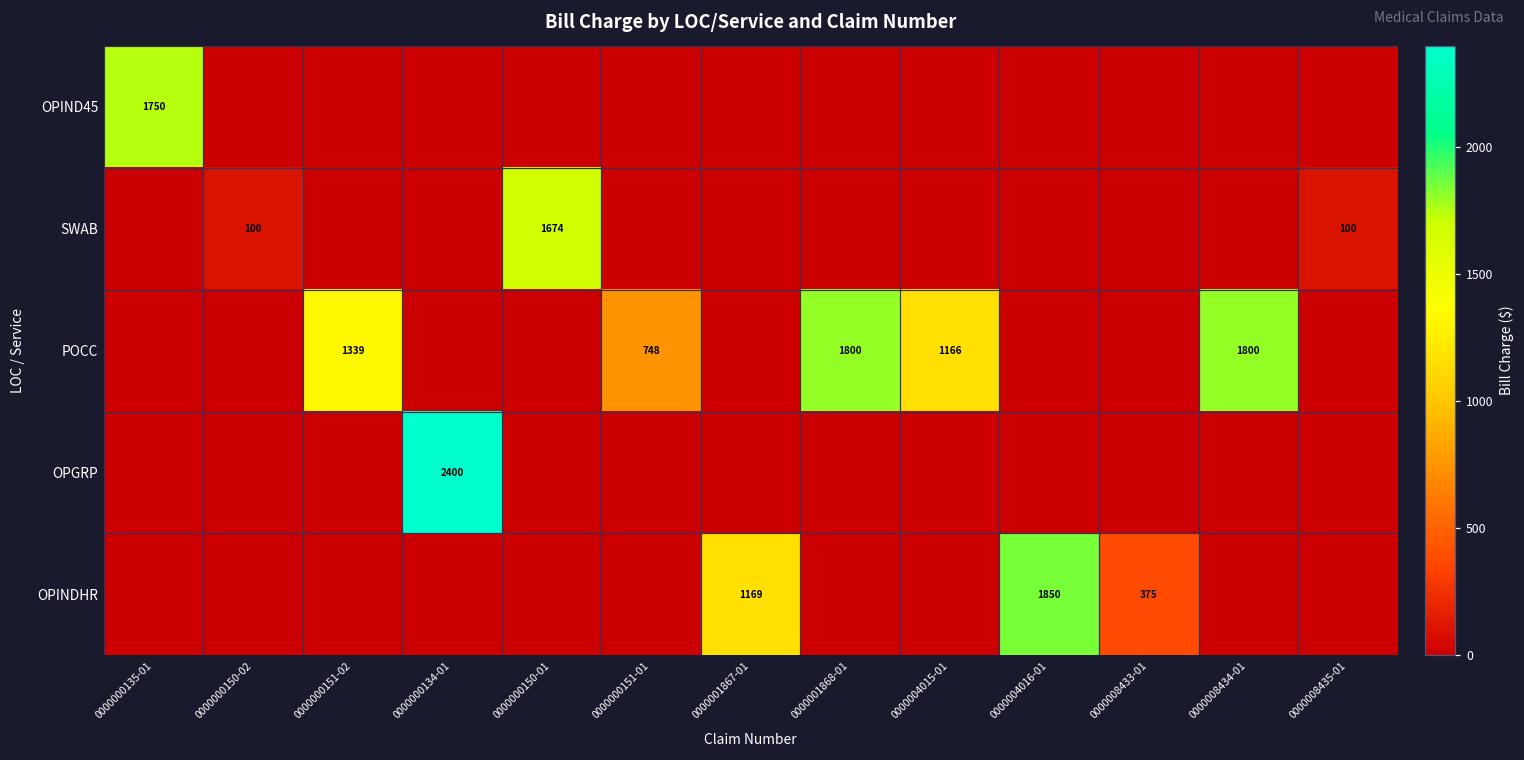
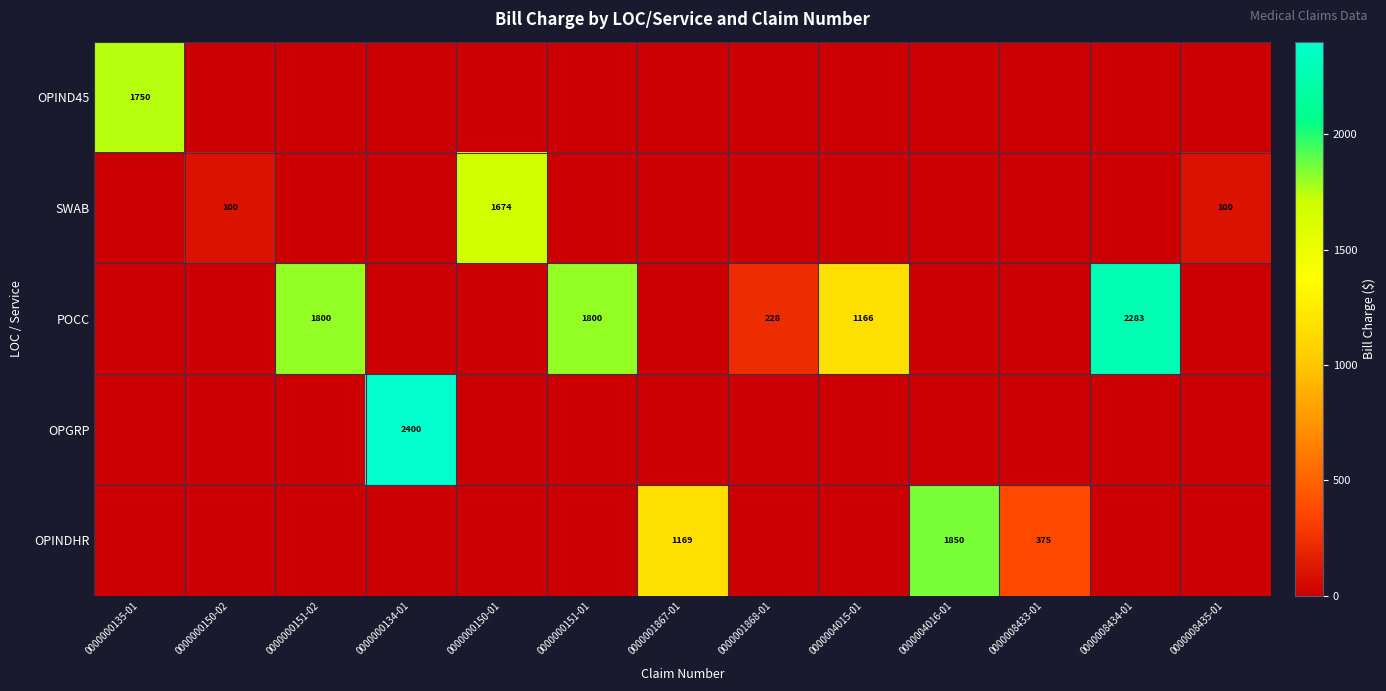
  {
    "OPIND45": {
      "0000000135-01": 1750
    },
    "SWAB": {
      "0000000150-02": 100,
      "0000000150-01": 1674,
      "0000008435-01": 100
    },
    "POCC": {
-     "0000000151-02": 1339,
-     "0000000151-01": 748,
-     "0000001868-01": 1800,
+     "0000000151-02": 1800,
+     "0000000151-01": 1800,
+     "0000001868-01": 228,
      "0000004015-01": 1166,
-     "0000008434-01": 1800
+     "0000008434-01": 2283
    },
    "OPGRP": {
      "0000000134-01": 2400
    },
    "OPINDHR": {
      "0000001867-01": 1169,
      "0000004016-01": 1850,
      "0000008433-01": 375
    }
  }
